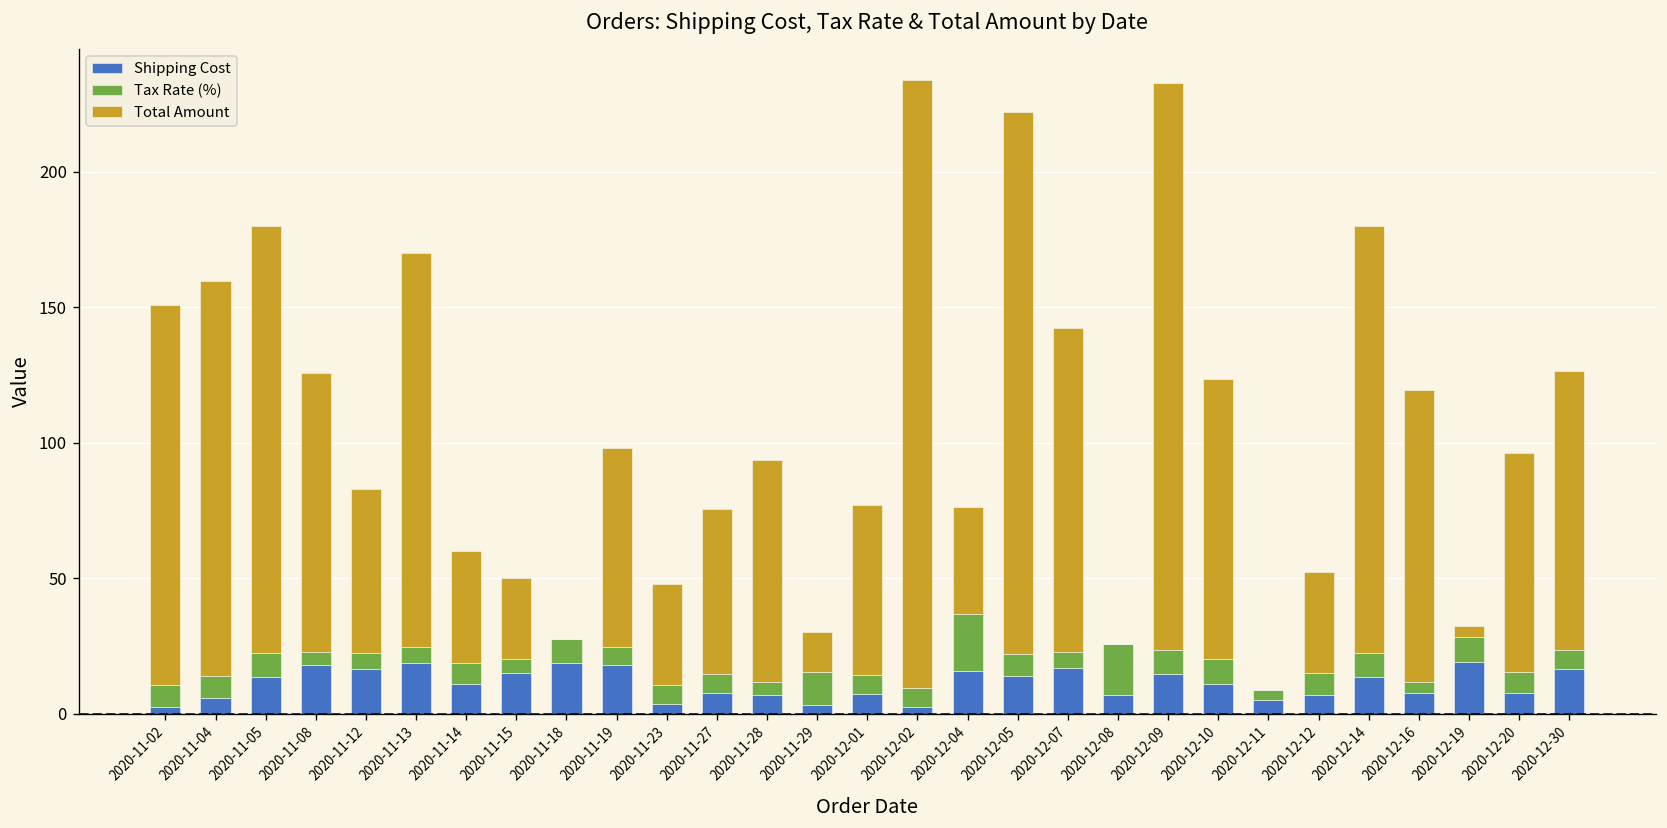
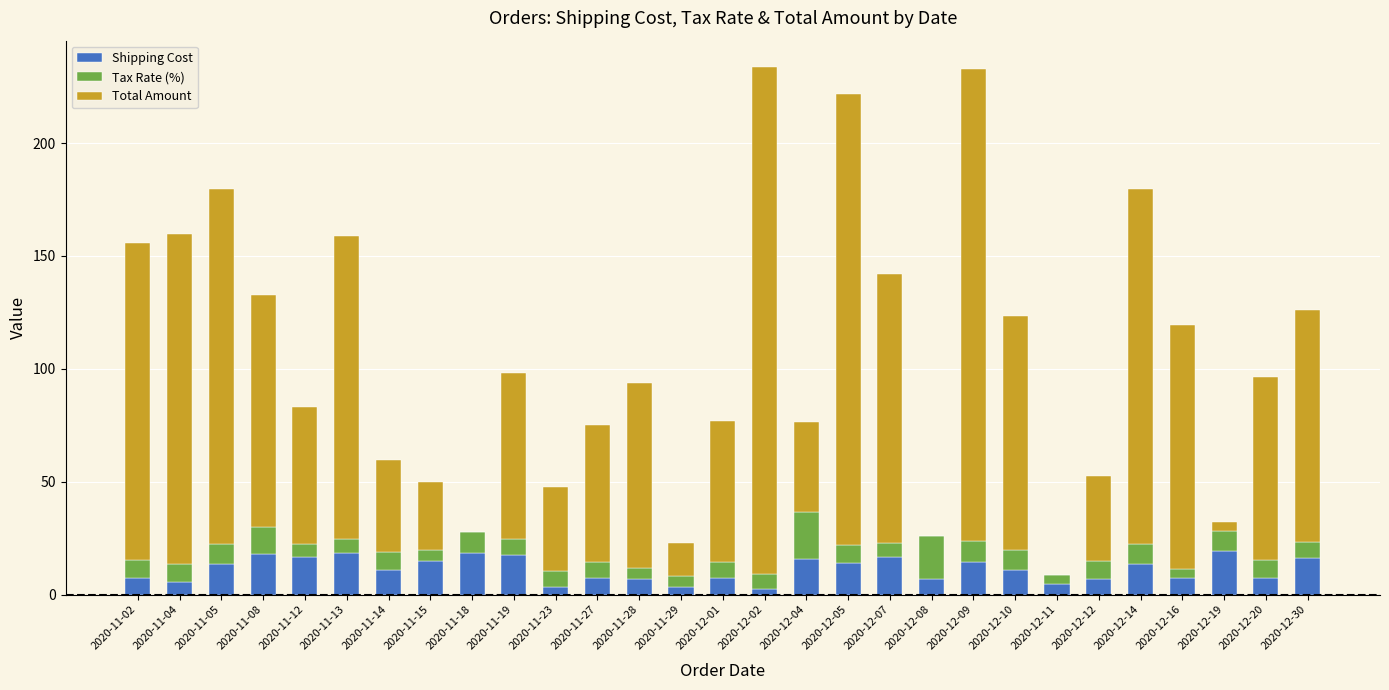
  {
    "Shipping Cost": {
-     "2020-11-02": 3,
+     "2020-11-02": 7,
      "2020-11-04": 6,
      "2020-11-05": 13,
      "2020-11-08": 18,
      "2020-11-12": 17,
      "2020-11-13": 19,
      "2020-11-14": 11,
      "2020-11-15": 15,
      "2020-11-18": 19,
      "2020-11-19": 18,
      "2020-11-23": 3,
      "2020-11-27": 7,
      "2020-11-28": 7,
      "2020-11-29": 3,
      "2020-12-01": 7,
      "2020-12-02": 2,
      "2020-12-04": 16,
      "2020-12-05": 14,
      "2020-12-07": 17,
      "2020-12-08": 7,
      "2020-12-09": 15,
      "2020-12-10": 11,
      "2020-12-11": 5,
      "2020-12-12": 7,
      "2020-12-14": 13,
      "2020-12-16": 7,
      "2020-12-19": 19,
      "2020-12-20": 7,
      "2020-12-30": 16
    },
    "Tax Rate (%)": {
      "2020-11-02": 8,
      "2020-11-04": 8,
      "2020-11-05": 9,
-     "2020-11-08": 5,
+     "2020-11-08": 12,
      "2020-11-12": 6,
      "2020-11-13": 6,
      "2020-11-14": 8,
      "2020-11-15": 5,
      "2020-11-18": 9,
      "2020-11-19": 7,
      "2020-11-23": 7,
      "2020-11-27": 7,
      "2020-11-28": 5,
-     "2020-11-29": 12,
+     "2020-11-29": 5,
      "2020-12-01": 7,
      "2020-12-02": 7,
      "2020-12-04": 21,
      "2020-12-05": 8,
      "2020-12-07": 6,
      "2020-12-08": 19,
      "2020-12-09": 9,
      "2020-12-10": 9,
      "2020-12-11": 4,
      "2020-12-12": 8,
      "2020-12-14": 9,
      "2020-12-16": 4,
      "2020-12-19": 9,
      "2020-12-20": 8,
      "2020-12-30": 7
    },
    "Total Amount": {
      "2020-11-02": 140,
      "2020-11-04": 146,
      "2020-11-05": 157,
      "2020-11-08": 103,
      "2020-11-12": 60,
-     "2020-11-13": 146,
+     "2020-11-13": 134,
      "2020-11-14": 41,
      "2020-11-15": 30,
      "2020-11-18": 0,
      "2020-11-19": 73,
      "2020-11-23": 37,
      "2020-11-27": 61,
      "2020-11-28": 82,
      "2020-11-29": 15,
      "2020-12-01": 63,
      "2020-12-02": 224,
      "2020-12-04": 39,
      "2020-12-05": 200,
      "2020-12-07": 120,
      "2020-12-08": 0,
      "2020-12-09": 209,
      "2020-12-10": 104,
      "2020-12-11": 0,
      "2020-12-12": 37,
      "2020-12-14": 157,
      "2020-12-16": 108,
      "2020-12-19": 4,
      "2020-12-20": 81,
      "2020-12-30": 103
    }
  }
